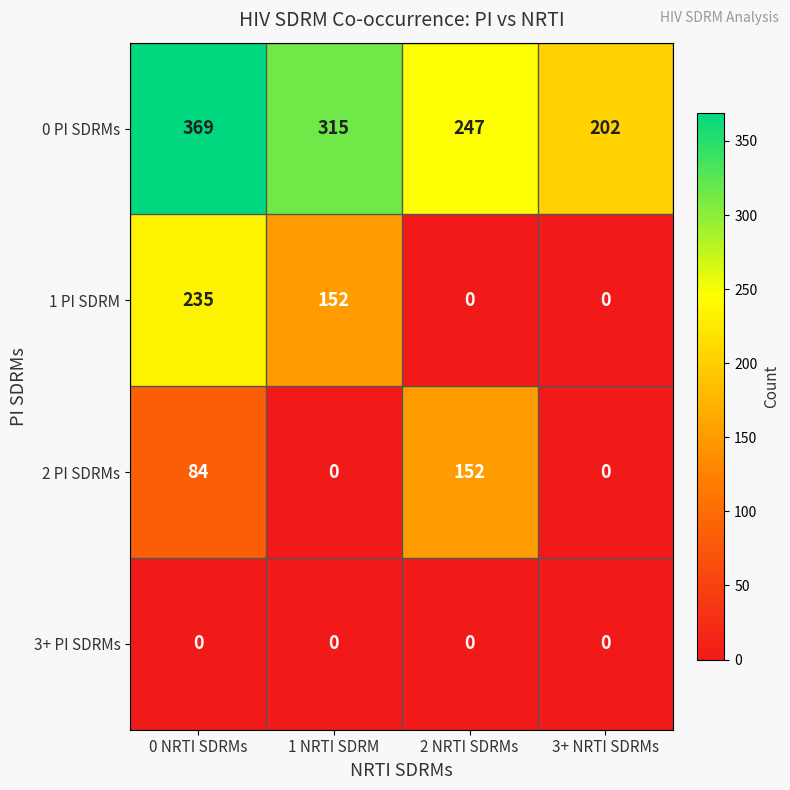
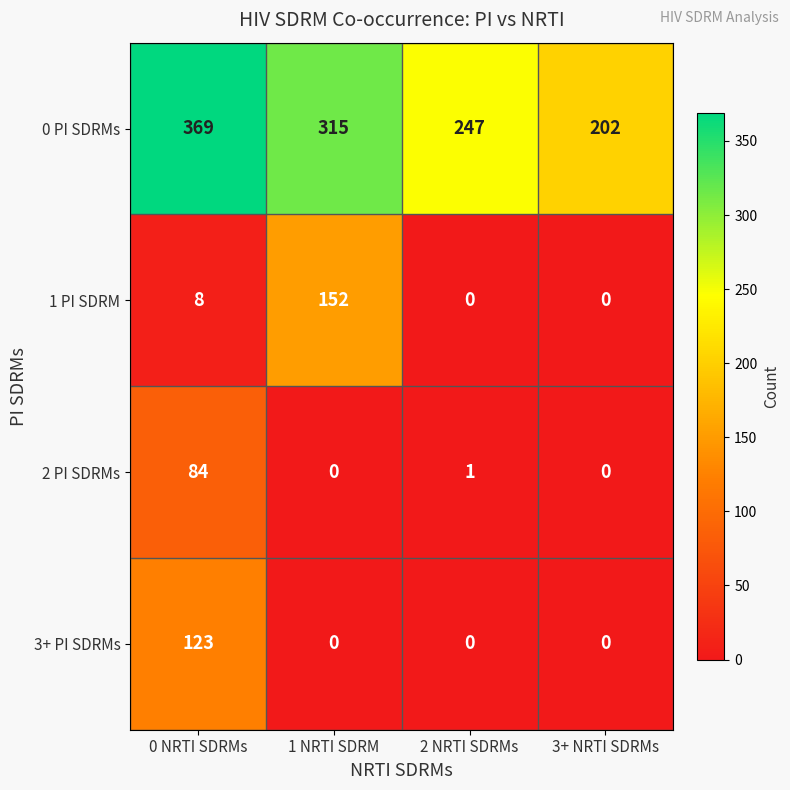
  {
    "0 PI SDRMs": {
      "0 NRTI SDRMs": 369,
      "1 NRTI SDRM": 315,
      "2 NRTI SDRMs": 247,
      "3+ NRTI SDRMs": 202
    },
    "1 PI SDRM": {
-     "0 NRTI SDRMs": 235,
+     "0 NRTI SDRMs": 8,
      "1 NRTI SDRM": 152,
      "2 NRTI SDRMs": 0,
      "3+ NRTI SDRMs": 0
    },
    "2 PI SDRMs": {
      "0 NRTI SDRMs": 84,
      "1 NRTI SDRM": 0,
-     "2 NRTI SDRMs": 152,
+     "2 NRTI SDRMs": 1,
      "3+ NRTI SDRMs": 0
    },
    "3+ PI SDRMs": {
-     "0 NRTI SDRMs": 0,
+     "0 NRTI SDRMs": 123,
      "1 NRTI SDRM": 0,
      "2 NRTI SDRMs": 0,
      "3+ NRTI SDRMs": 0
    }
  }
